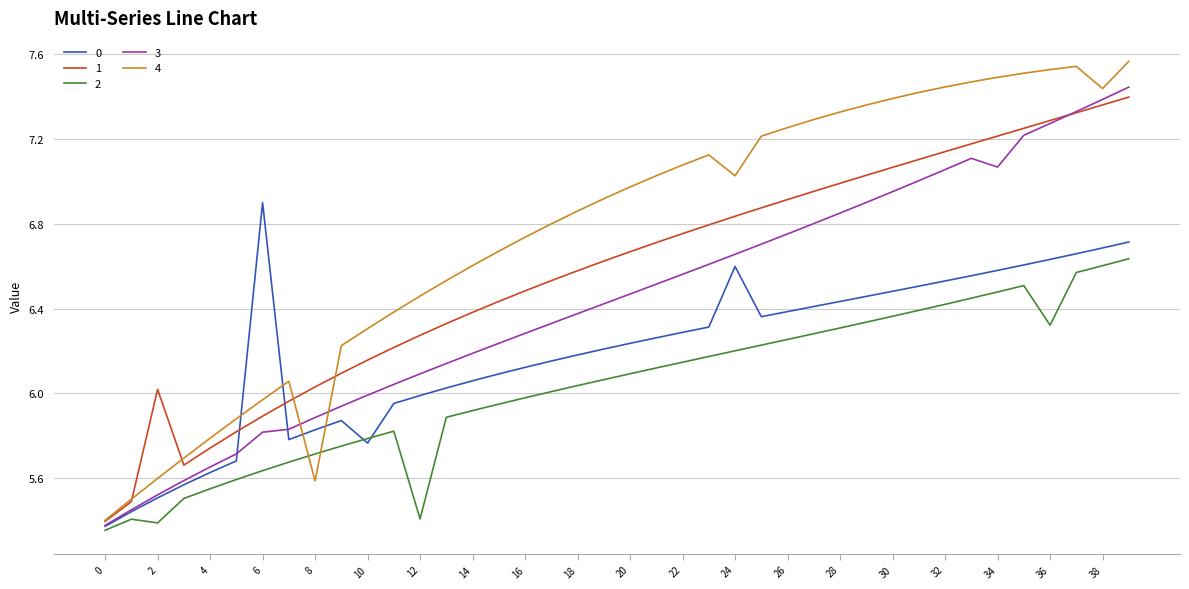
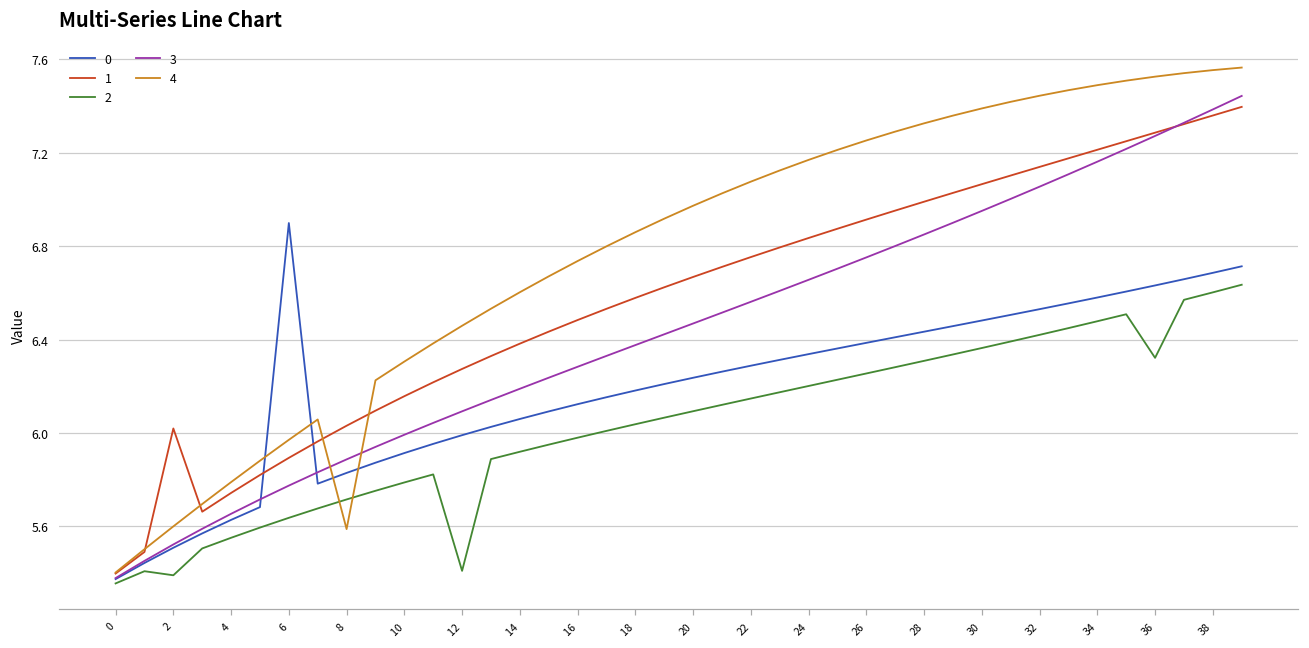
  {
    "0": {
      "2": 5.51,
      "4": 5.63,
      "6": 6.90,
      "8": 5.83,
-     "10": 5.77,
+     "10": 5.91,
      "12": 5.99,
      "14": 6.06,
      "16": 6.12,
      "18": 6.18,
      "20": 6.24,
      "22": 6.29,
-     "24": 6.60,
+     "24": 6.34,
      "26": 6.39,
      "28": 6.43,
      "30": 6.48,
      "32": 6.53,
      "34": 6.58,
      "36": 6.63,
      "38": 6.69
    },
    "1": {
      "2": 6.02,
      "4": 5.74,
      "6": 5.89,
      "8": 6.03,
      "10": 6.16,
      "12": 6.27,
      "14": 6.38,
      "16": 6.48,
      "18": 6.58,
      "20": 6.67,
      "22": 6.75,
      "24": 6.83,
      "26": 6.91,
      "28": 6.99,
      "30": 7.07,
      "32": 7.14,
      "34": 7.21,
      "36": 7.29,
      "38": 7.36
    },
    "2": {
      "0": 5.35,
      "2": 5.39,
      "4": 5.55,
      "6": 5.64,
      "8": 5.71,
      "10": 5.79,
      "12": 5.41,
      "14": 5.92,
      "16": 5.98,
      "18": 6.04,
      "20": 6.09,
      "22": 6.15,
      "24": 6.20,
      "26": 6.25,
      "28": 6.31,
      "30": 6.36,
      "32": 6.42,
      "34": 6.48,
      "36": 6.32,
      "38": 6.60
    },
    "3": {
      "2": 5.52,
      "4": 5.65,
-     "6": 5.82,
+     "6": 5.77,
      "8": 5.89,
      "10": 5.99,
      "12": 6.09,
      "14": 6.19,
      "16": 6.28,
      "18": 6.38,
      "20": 6.47,
      "22": 6.56,
      "24": 6.66,
      "26": 6.75,
      "28": 6.85,
      "30": 6.95,
      "32": 7.05,
-     "34": 7.07,
+     "34": 7.16,
      "36": 7.27,
      "38": 7.39
    },
    "4": {
      "2": 5.60,
      "4": 5.79,
      "6": 5.97,
      "8": 5.59,
      "10": 6.31,
      "12": 6.46,
      "14": 6.60,
      "16": 6.74,
      "18": 6.86,
      "20": 6.97,
      "22": 7.08,
-     "24": 7.03,
+     "24": 7.17,
      "26": 7.25,
      "28": 7.33,
      "30": 7.39,
      "32": 7.44,
      "34": 7.49,
      "36": 7.53,
-     "38": 7.44
+     "38": 7.55
    }
  }
